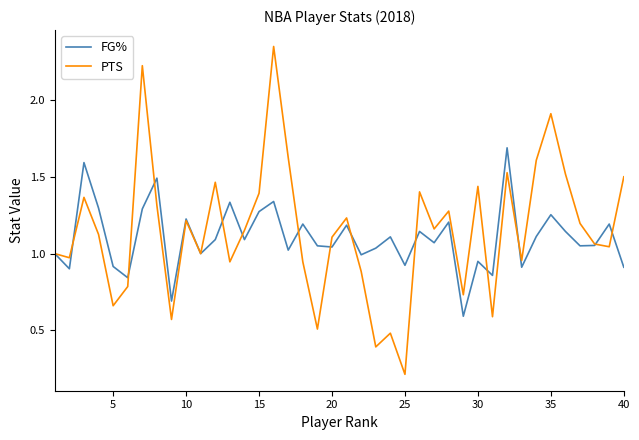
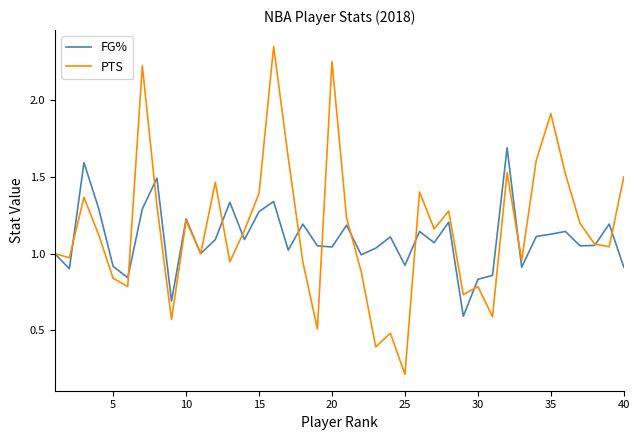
  {
    "FG%": {
      "5": 0.92,
      "15": 1.27,
      "20": 1.04,
      "25": 0.92,
-     "30": 0.95,
-     "35": 1.25,
+     "30": 0.83,
+     "35": 1.13,
      "40": 0.91
    },
    "PTS": {
-     "5": 0.66,
+     "5": 0.84,
      "15": 1.39,
-     "20": 1.11,
+     "20": 2.25,
      "25": 0.21,
-     "30": 1.44,
+     "30": 0.79,
      "35": 1.91,
      "40": 1.50
    }
  }
